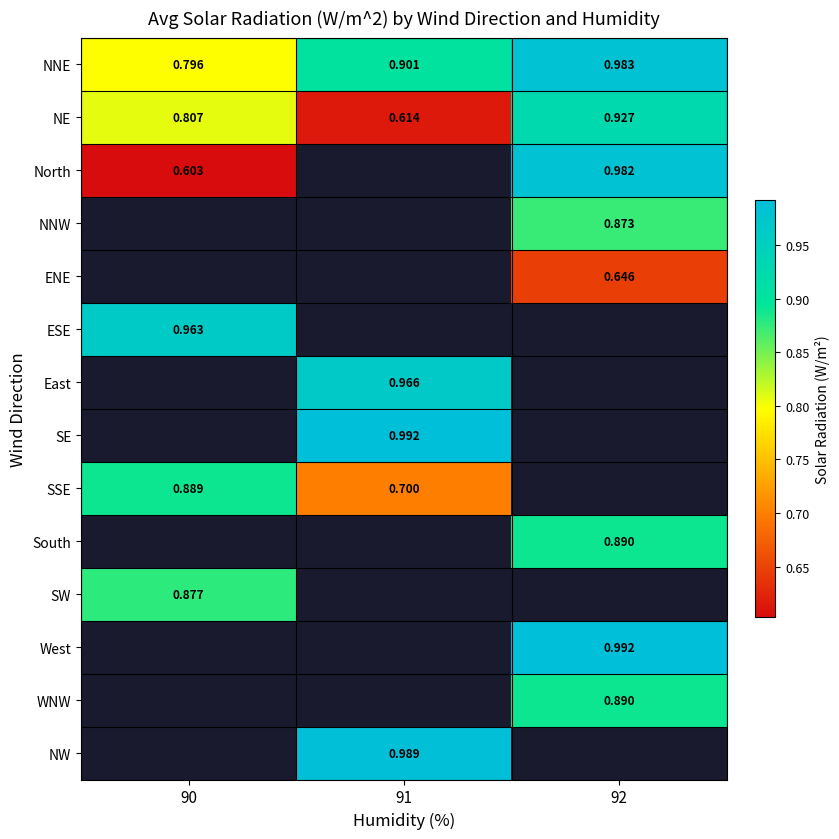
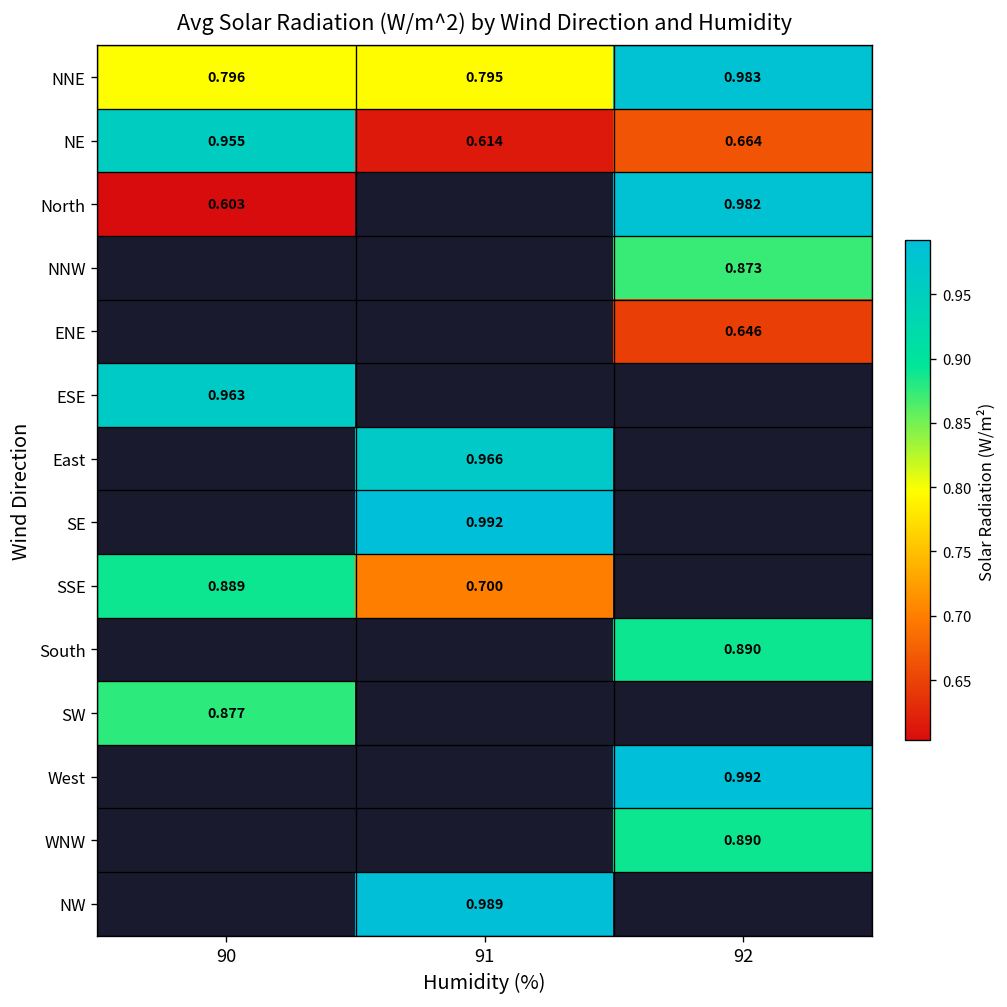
  {
    "NNE": {
      "90": 0.796,
-     "91": 0.901,
+     "91": 0.795,
      "92": 0.983
    },
    "NE": {
-     "90": 0.807,
+     "90": 0.955,
      "91": 0.614,
-     "92": 0.927
+     "92": 0.664
    },
    "North": {
      "90": 0.603,
      "92": 0.982
    },
    "NNW": {
      "92": 0.873
    },
    "ENE": {
      "92": 0.646
    },
    "ESE": {
      "90": 0.963
    },
    "East": {
      "91": 0.966
    },
    "SE": {
      "91": 0.992
    },
    "SSE": {
      "90": 0.889,
      "91": 0.700
    },
    "South": {
      "92": 0.890
    },
    "SW": {
      "90": 0.877
    },
    "West": {
      "92": 0.992
    },
    "WNW": {
      "92": 0.890
    },
    "NW": {
      "91": 0.989
    }
  }
